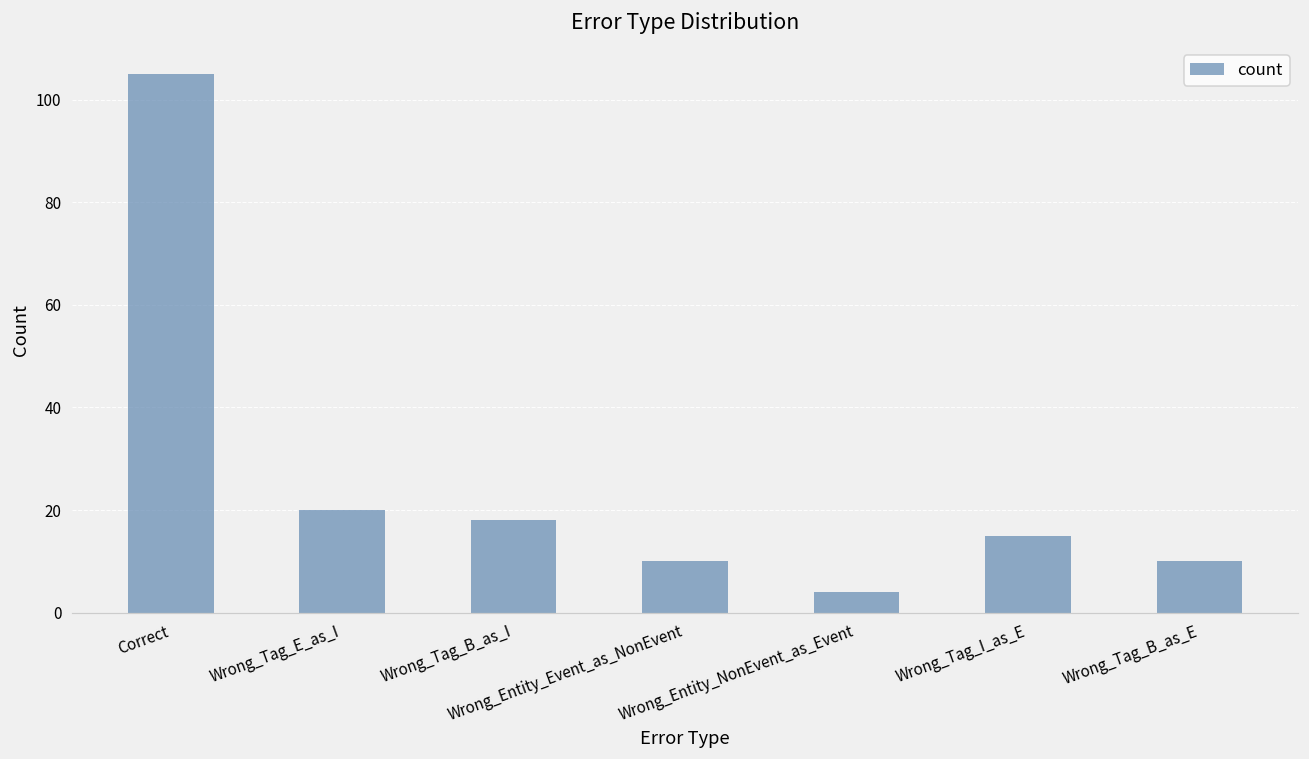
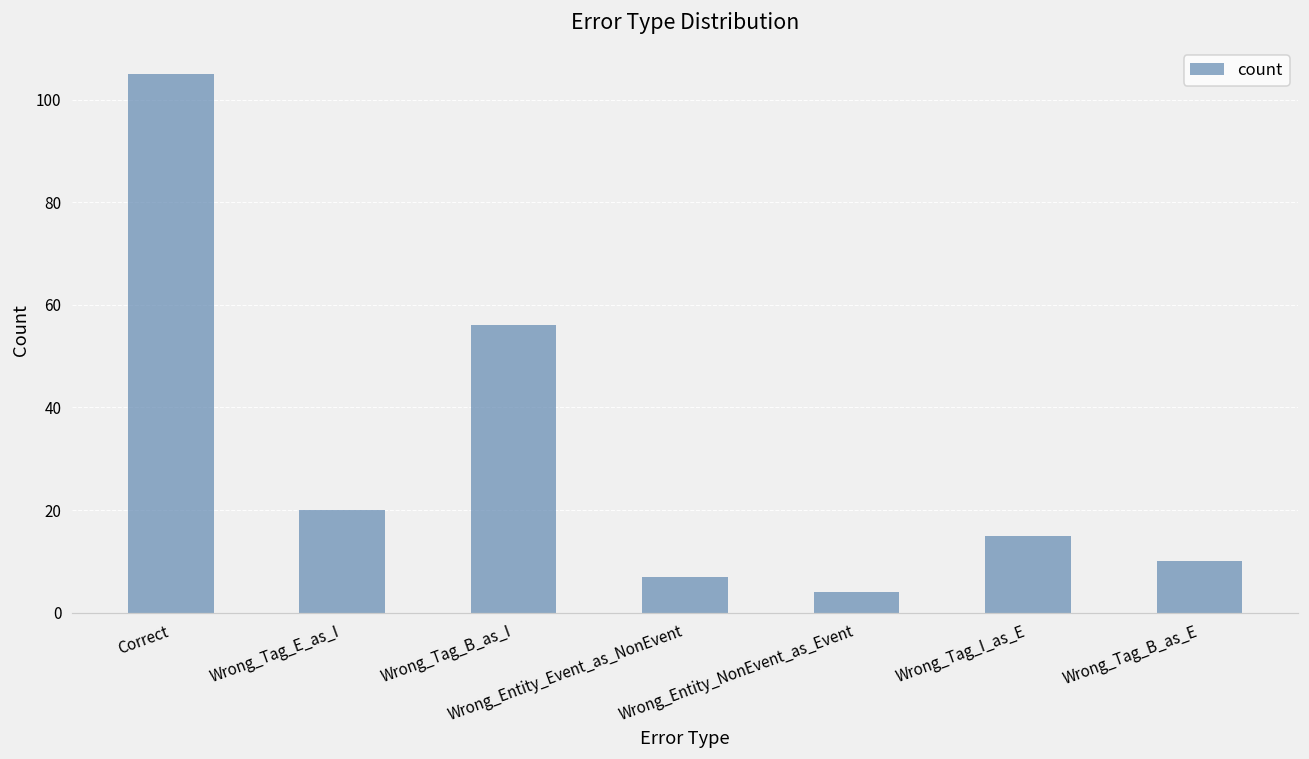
  {
    "Correct": 105,
    "Wrong_Tag_E_as_I": 20,
-   "Wrong_Tag_B_as_I": 18,
-   "Wrong_Entity_Event_as_NonEvent": 10,
+   "Wrong_Tag_B_as_I": 56,
+   "Wrong_Entity_Event_as_NonEvent": 7,
    "Wrong_Entity_NonEvent_as_Event": 4,
    "Wrong_Tag_I_as_E": 15,
    "Wrong_Tag_B_as_E": 10
  }
